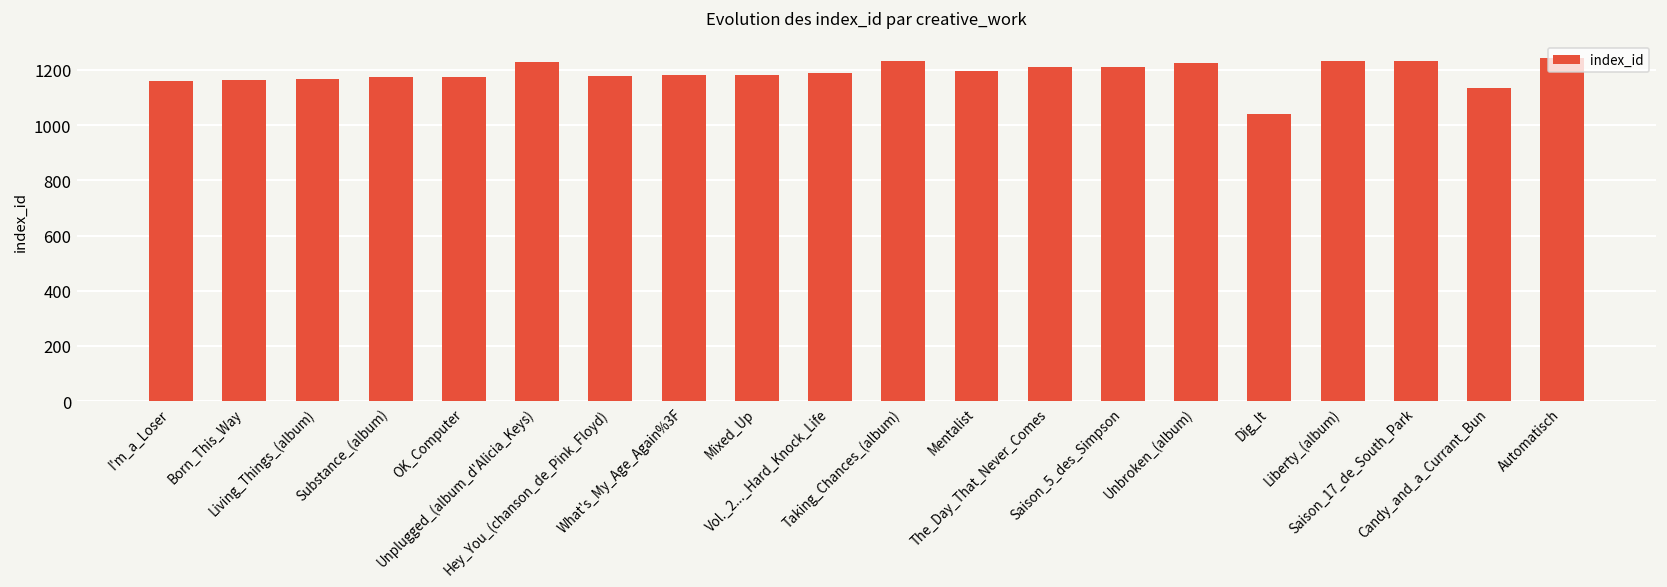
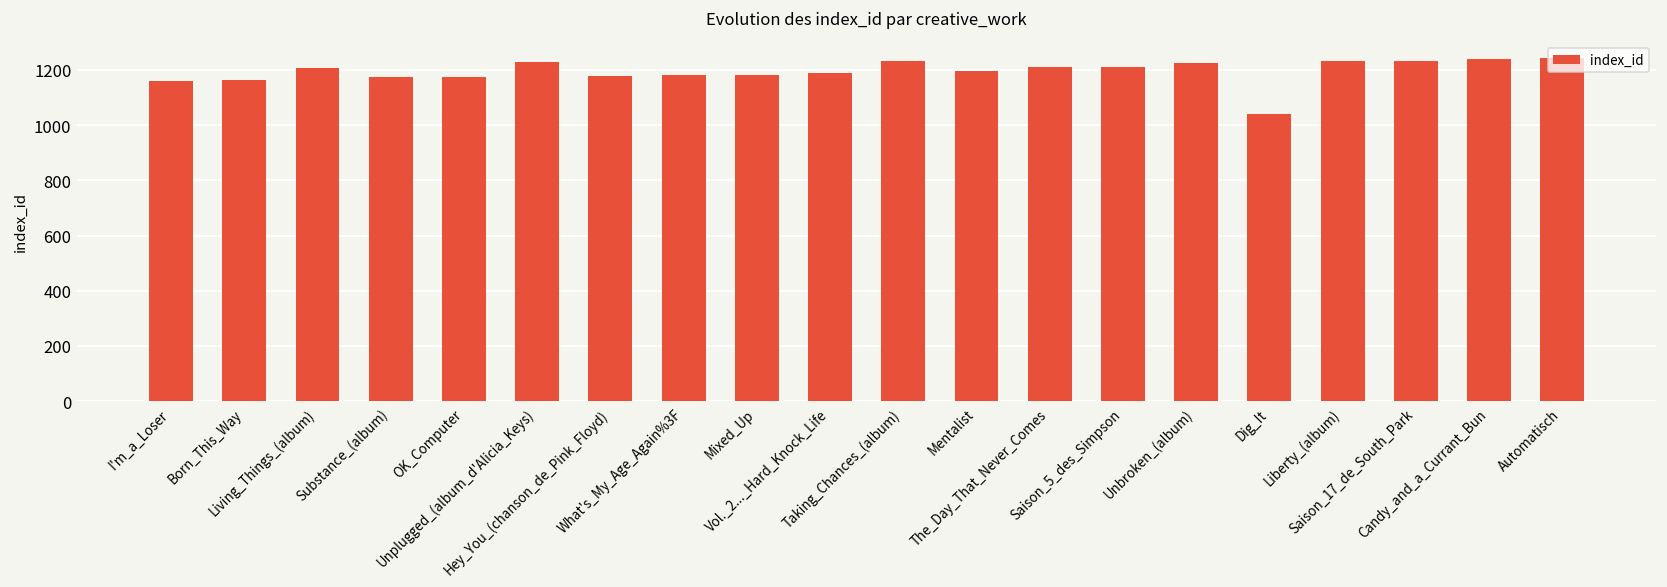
  {
    "I'm_a_Loser": 1160,
    "Born_This_Way": 1160,
-   "Living_Things_(album)": 1170,
+   "Living_Things_(album)": 1210,
    "Substance_(album)": 1170,
    "OK_Computer": 1170,
    "Unplugged_(album_d'Alicia_Keys)": 1230,
    "Hey_You_(chanson_de_Pink_Floyd)": 1180,
    "What's_My_Age_Again%3F": 1180,
    "Mixed_Up": 1180,
    "Vol._2..._Hard_Knock_Life": 1190,
    "Taking_Chances_(album)": 1230,
    "Mentalist": 1200,
    "The_Day_That_Never_Comes": 1210,
    "Saison_5_des_Simpson": 1210,
    "Unbroken_(album)": 1230,
    "Dig_It": 1040,
    "Liberty_(album)": 1230,
    "Saison_17_de_South_Park": 1230,
-   "Candy_and_a_Currant_Bun": 1140
+   "Candy_and_a_Currant_Bun": 1240
  }
